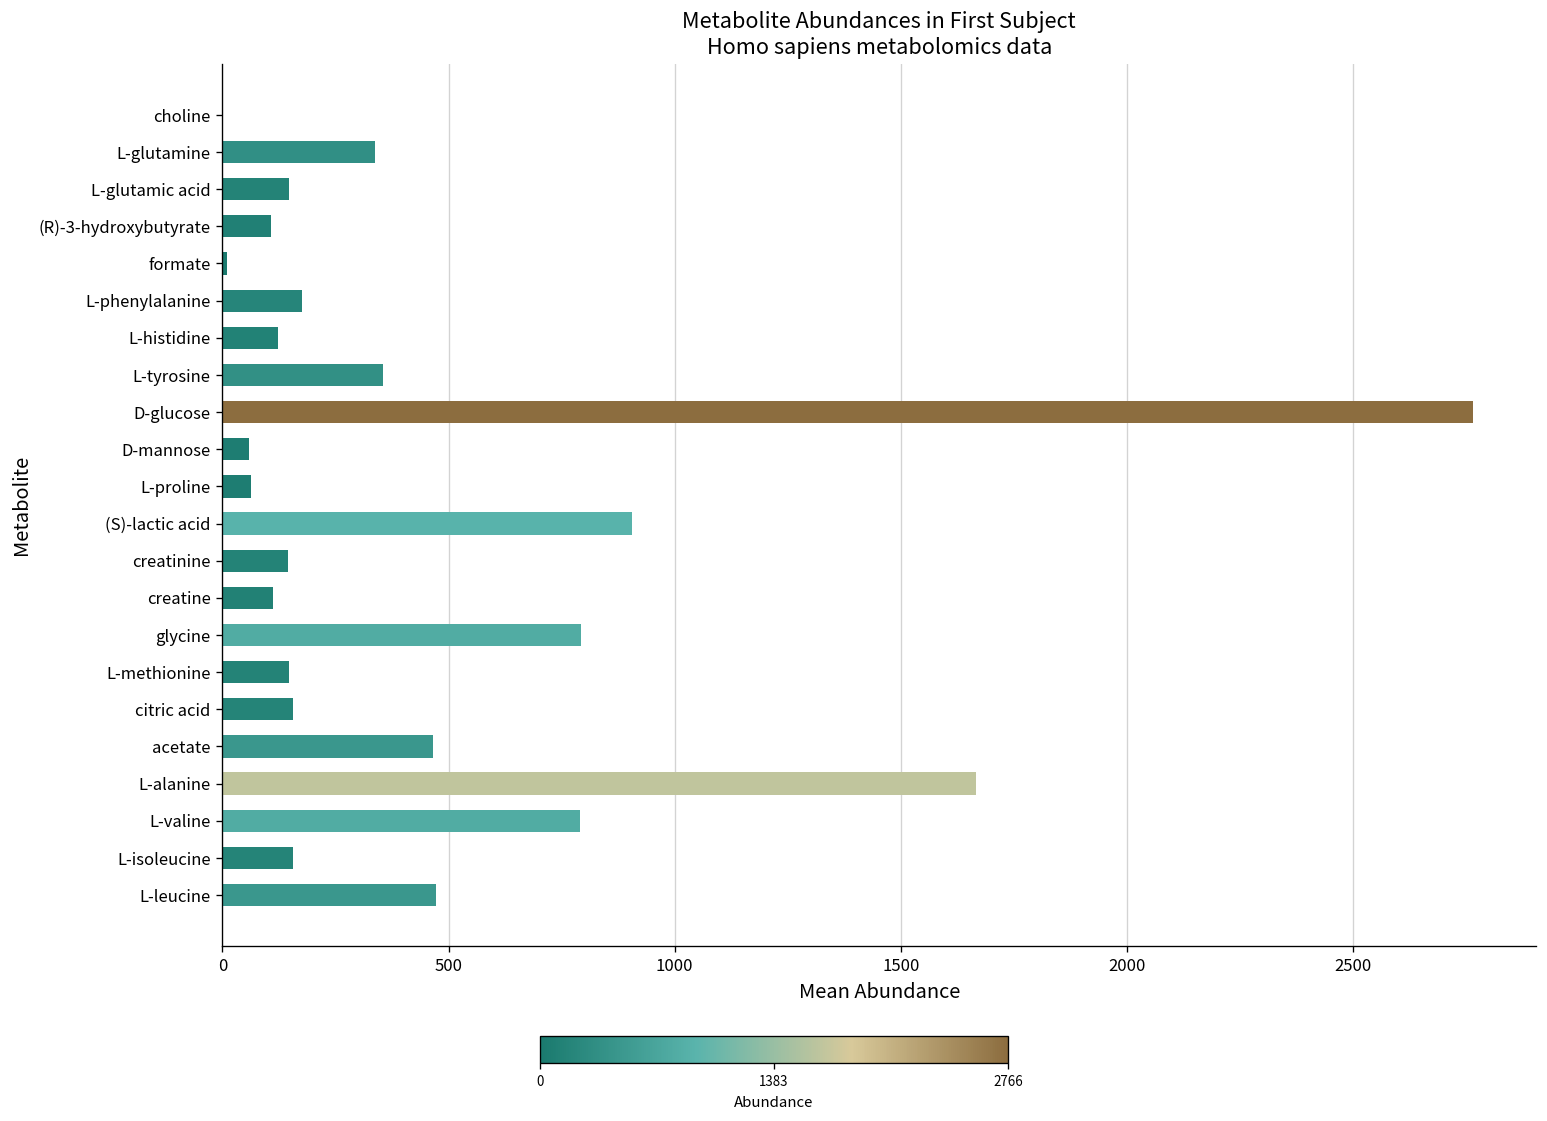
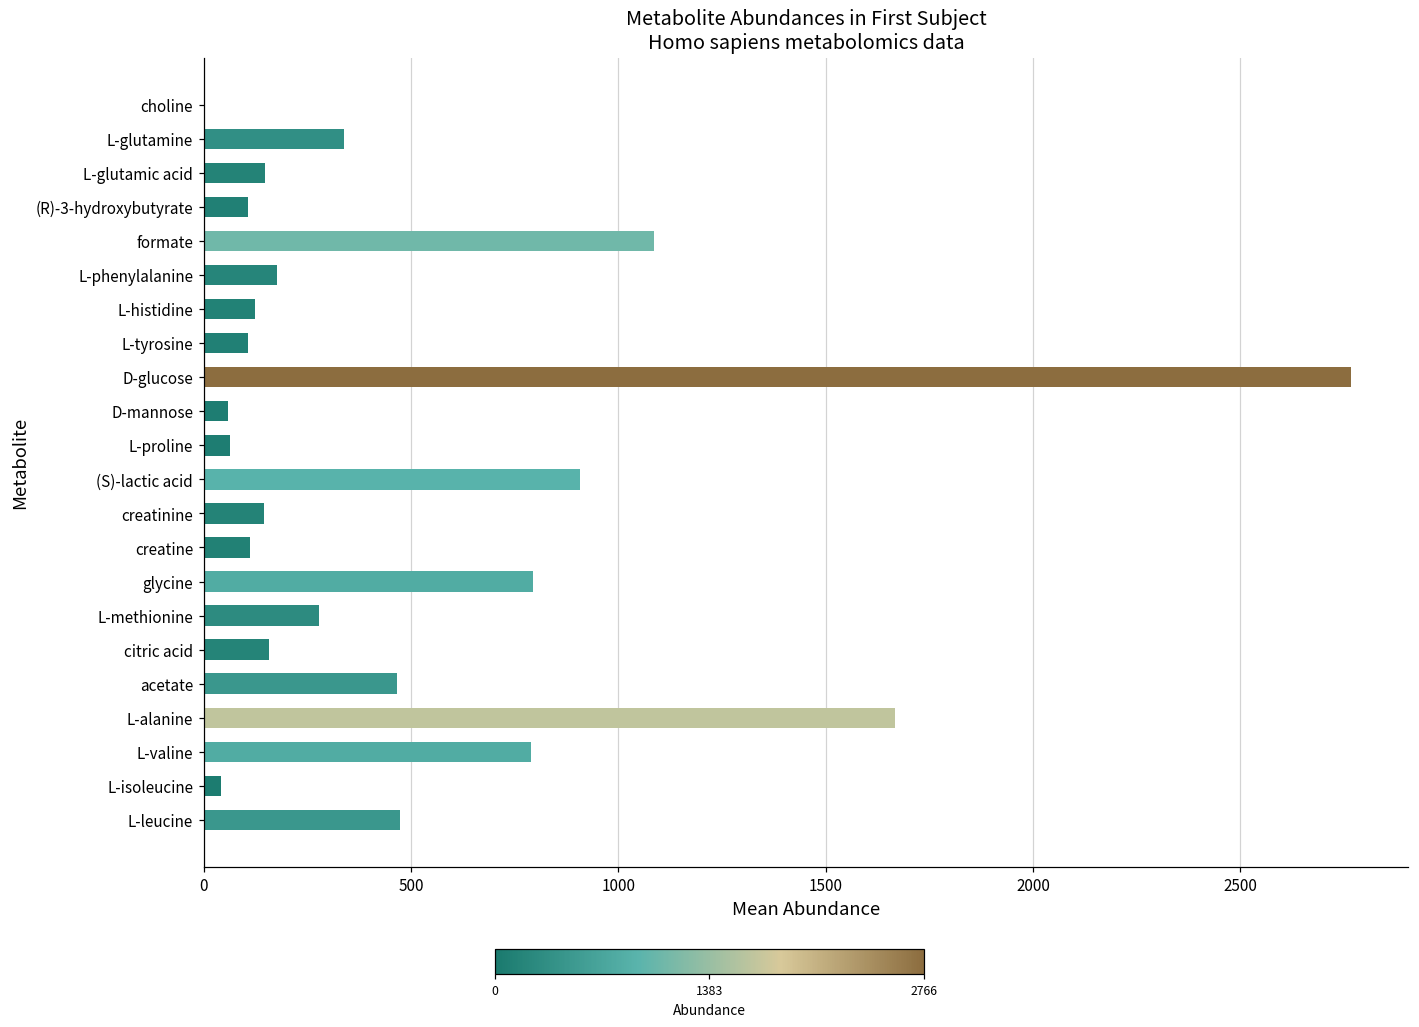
  {
    "choline": 0,
    "L-glutamine": 340,
    "L-glutamic acid": 150,
    "(R)-3-hydroxybutyrate": 110,
-   "formate": 10,
+   "formate": 1090,
    "L-phenylalanine": 180,
    "L-histidine": 120,
-   "L-tyrosine": 360,
+   "L-tyrosine": 110,
    "D-glucose": 2770,
    "D-mannose": 60,
    "L-proline": 60,
    "(S)-lactic acid": 910,
    "creatinine": 140,
    "creatine": 110,
    "glycine": 790,
-   "L-methionine": 150,
+   "L-methionine": 280,
    "citric acid": 160,
    "acetate": 460,
    "L-alanine": 1670,
    "L-valine": 790,
-   "L-isoleucine": 160,
+   "L-isoleucine": 40,
    "L-leucine": 470
  }
